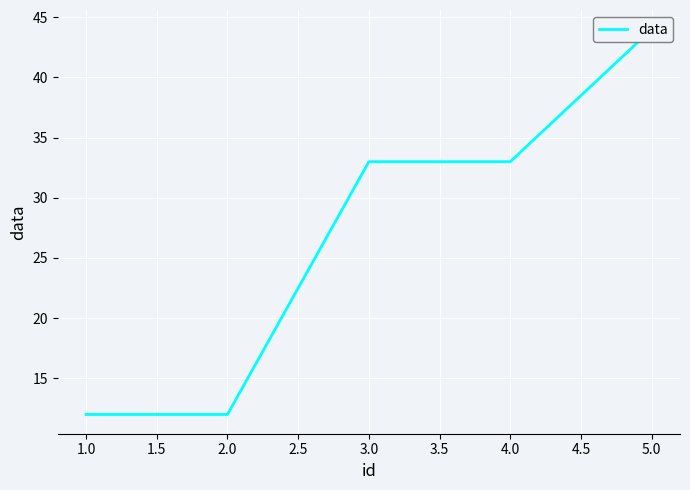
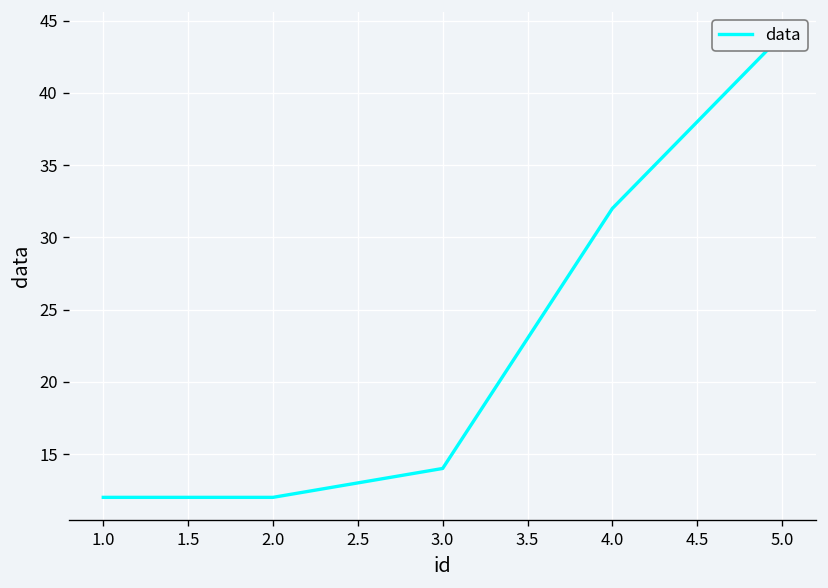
  {
    "1.0": 12,
    "2.0": 12,
-   "3.0": 33,
-   "4.0": 33
+   "3.0": 14,
+   "4.0": 32
  }
